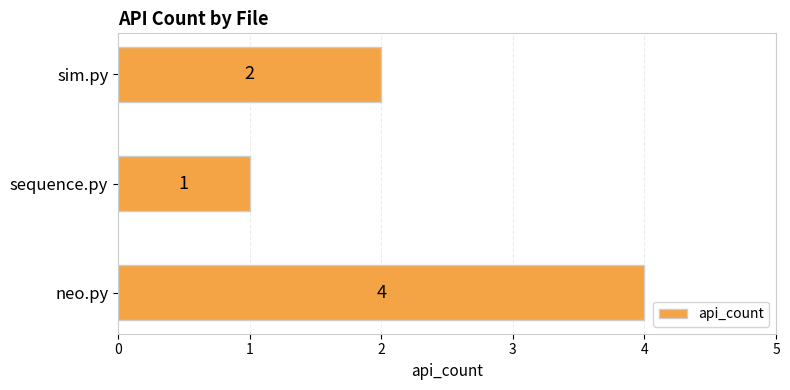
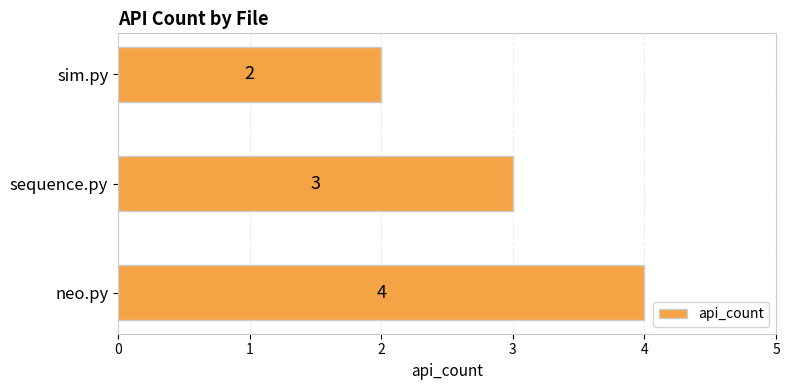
  {
    "sim.py": 2,
-   "sequence.py": 1,
+   "sequence.py": 3,
    "neo.py": 4
  }
